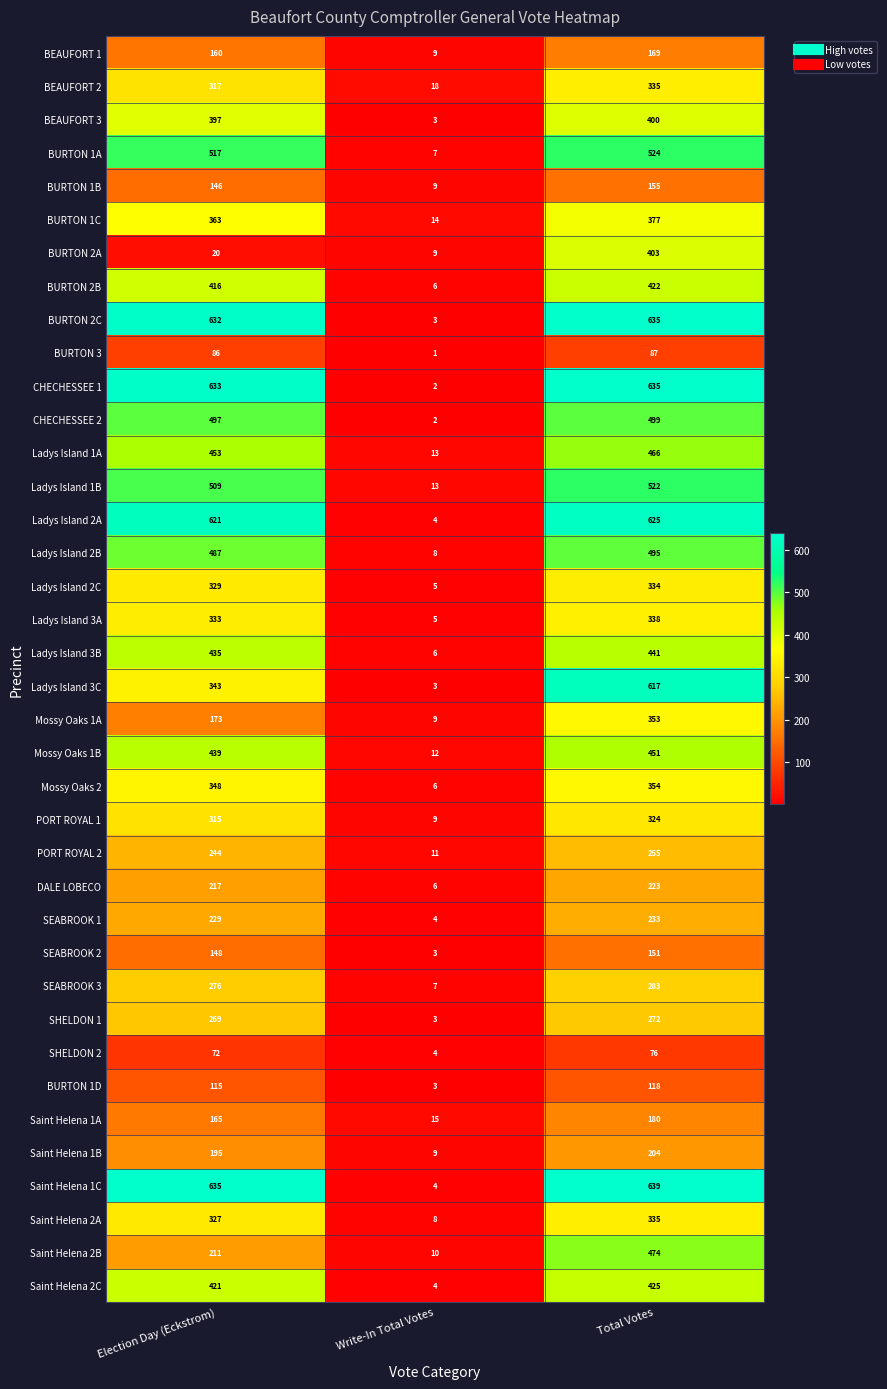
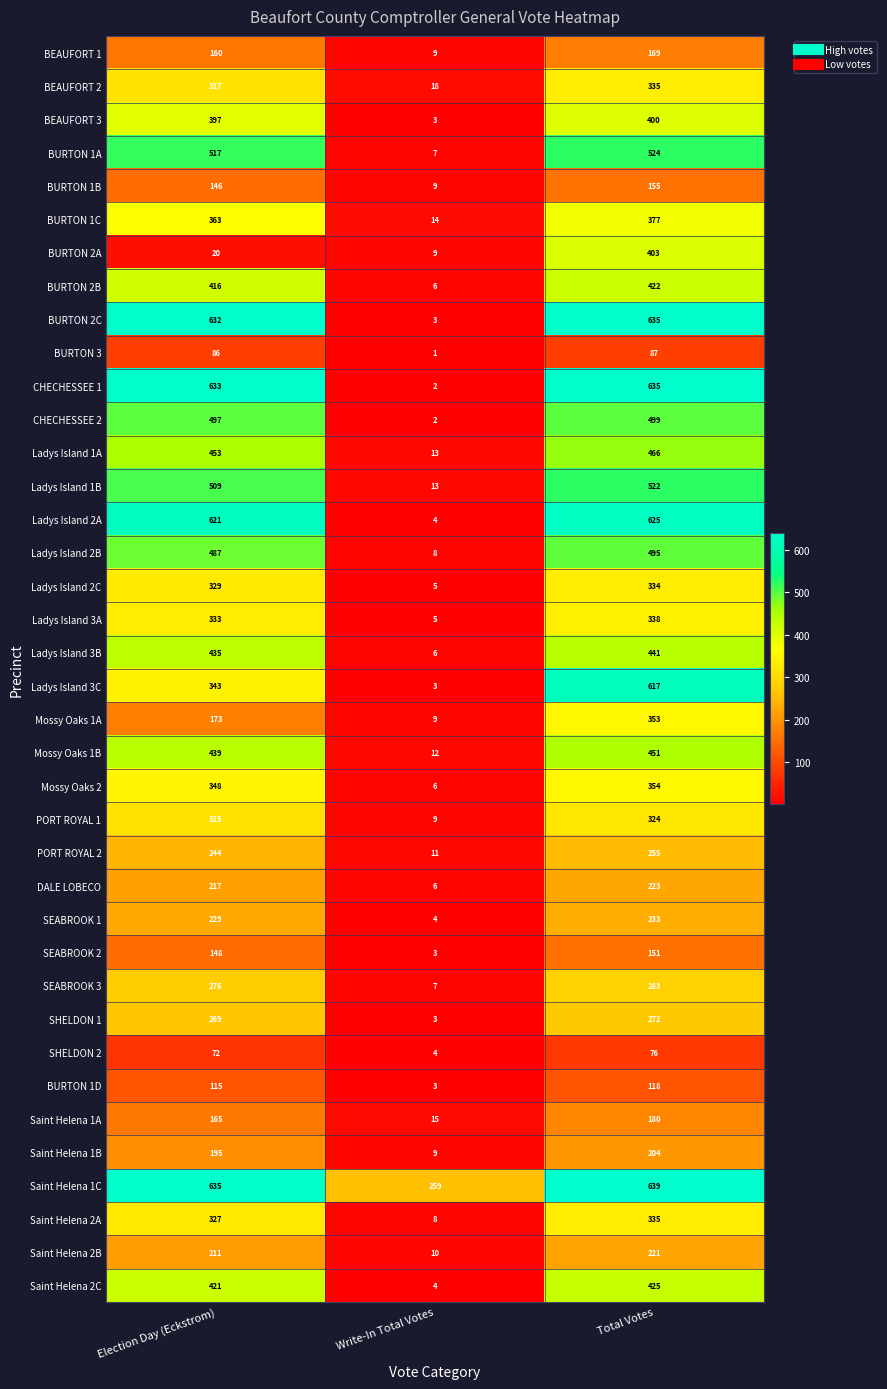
  {
    "BEAUFORT 1": {
      "Election Day (Eckstrom)": 160,
      "Write-In Total Votes": 9,
      "Total Votes": 169
    },
    "BEAUFORT 2": {
      "Election Day (Eckstrom)": 317,
      "Write-In Total Votes": 18,
      "Total Votes": 335
    },
    "BEAUFORT 3": {
      "Election Day (Eckstrom)": 397,
      "Write-In Total Votes": 3,
      "Total Votes": 400
    },
    "BURTON 1A": {
      "Election Day (Eckstrom)": 517,
      "Write-In Total Votes": 7,
      "Total Votes": 524
    },
    "BURTON 1B": {
      "Election Day (Eckstrom)": 146,
      "Write-In Total Votes": 9,
      "Total Votes": 155
    },
    "BURTON 1C": {
      "Election Day (Eckstrom)": 363,
      "Write-In Total Votes": 14,
      "Total Votes": 377
    },
    "BURTON 2A": {
      "Election Day (Eckstrom)": 20,
      "Write-In Total Votes": 9,
      "Total Votes": 403
    },
    "BURTON 2B": {
      "Election Day (Eckstrom)": 416,
      "Write-In Total Votes": 6,
      "Total Votes": 422
    },
    "BURTON 2C": {
      "Election Day (Eckstrom)": 632,
      "Write-In Total Votes": 3,
      "Total Votes": 635
    },
    "BURTON 3": {
      "Election Day (Eckstrom)": 86,
      "Write-In Total Votes": 1,
      "Total Votes": 87
    },
    "CHECHESSEE 1": {
      "Election Day (Eckstrom)": 633,
      "Write-In Total Votes": 2,
      "Total Votes": 635
    },
    "CHECHESSEE 2": {
      "Election Day (Eckstrom)": 497,
      "Write-In Total Votes": 2,
      "Total Votes": 499
    },
    "Ladys Island 1A": {
      "Election Day (Eckstrom)": 453,
      "Write-In Total Votes": 13,
      "Total Votes": 466
    },
    "Ladys Island 1B": {
      "Election Day (Eckstrom)": 509,
      "Write-In Total Votes": 13,
      "Total Votes": 522
    },
    "Ladys Island 2A": {
      "Election Day (Eckstrom)": 621,
      "Write-In Total Votes": 4,
      "Total Votes": 625
    },
    "Ladys Island 2B": {
      "Election Day (Eckstrom)": 487,
      "Write-In Total Votes": 8,
      "Total Votes": 495
    },
    "Ladys Island 2C": {
      "Election Day (Eckstrom)": 329,
      "Write-In Total Votes": 5,
      "Total Votes": 334
    },
    "Ladys Island 3A": {
      "Election Day (Eckstrom)": 333,
      "Write-In Total Votes": 5,
      "Total Votes": 338
    },
    "Ladys Island 3B": {
      "Election Day (Eckstrom)": 435,
      "Write-In Total Votes": 6,
      "Total Votes": 441
    },
    "Ladys Island 3C": {
      "Election Day (Eckstrom)": 343,
      "Write-In Total Votes": 3,
      "Total Votes": 617
    },
    "Mossy Oaks 1A": {
      "Election Day (Eckstrom)": 173,
      "Write-In Total Votes": 9,
      "Total Votes": 353
    },
    "Mossy Oaks 1B": {
      "Election Day (Eckstrom)": 439,
      "Write-In Total Votes": 12,
      "Total Votes": 451
    },
    "Mossy Oaks 2": {
      "Election Day (Eckstrom)": 348,
      "Write-In Total Votes": 6,
      "Total Votes": 354
    },
    "PORT ROYAL 1": {
      "Election Day (Eckstrom)": 315,
      "Write-In Total Votes": 9,
      "Total Votes": 324
    },
    "PORT ROYAL 2": {
      "Election Day (Eckstrom)": 244,
      "Write-In Total Votes": 11,
      "Total Votes": 255
    },
    "DALE LOBECO": {
      "Election Day (Eckstrom)": 217,
      "Write-In Total Votes": 6,
      "Total Votes": 223
    },
    "SEABROOK 1": {
      "Election Day (Eckstrom)": 229,
      "Write-In Total Votes": 4,
      "Total Votes": 233
    },
    "SEABROOK 2": {
      "Election Day (Eckstrom)": 148,
      "Write-In Total Votes": 3,
      "Total Votes": 151
    },
    "SEABROOK 3": {
      "Election Day (Eckstrom)": 276,
      "Write-In Total Votes": 7,
      "Total Votes": 283
    },
    "SHELDON 1": {
      "Election Day (Eckstrom)": 269,
      "Write-In Total Votes": 3,
      "Total Votes": 272
    },
    "SHELDON 2": {
      "Election Day (Eckstrom)": 72,
      "Write-In Total Votes": 4,
      "Total Votes": 76
    },
    "BURTON 1D": {
      "Election Day (Eckstrom)": 115,
      "Write-In Total Votes": 3,
      "Total Votes": 118
    },
    "Saint Helena 1A": {
      "Election Day (Eckstrom)": 165,
      "Write-In Total Votes": 15,
      "Total Votes": 180
    },
    "Saint Helena 1B": {
      "Election Day (Eckstrom)": 195,
      "Write-In Total Votes": 9,
      "Total Votes": 204
    },
    "Saint Helena 1C": {
      "Election Day (Eckstrom)": 635,
-     "Write-In Total Votes": 4,
+     "Write-In Total Votes": 259,
      "Total Votes": 639
    },
    "Saint Helena 2A": {
      "Election Day (Eckstrom)": 327,
      "Write-In Total Votes": 8,
      "Total Votes": 335
    },
    "Saint Helena 2B": {
      "Election Day (Eckstrom)": 211,
      "Write-In Total Votes": 10,
-     "Total Votes": 474
+     "Total Votes": 221
    },
    "Saint Helena 2C": {
      "Election Day (Eckstrom)": 421,
      "Write-In Total Votes": 4,
      "Total Votes": 425
    }
  }
